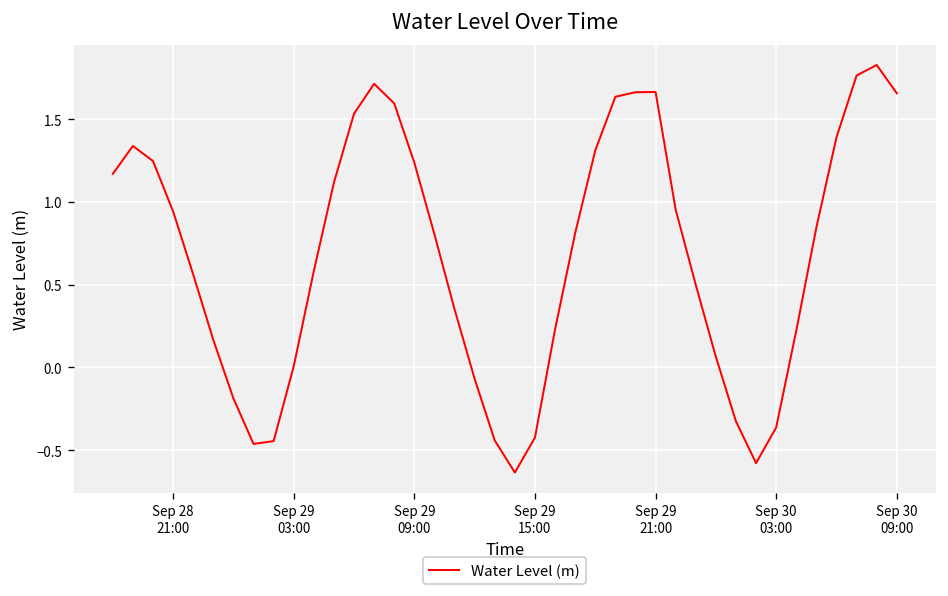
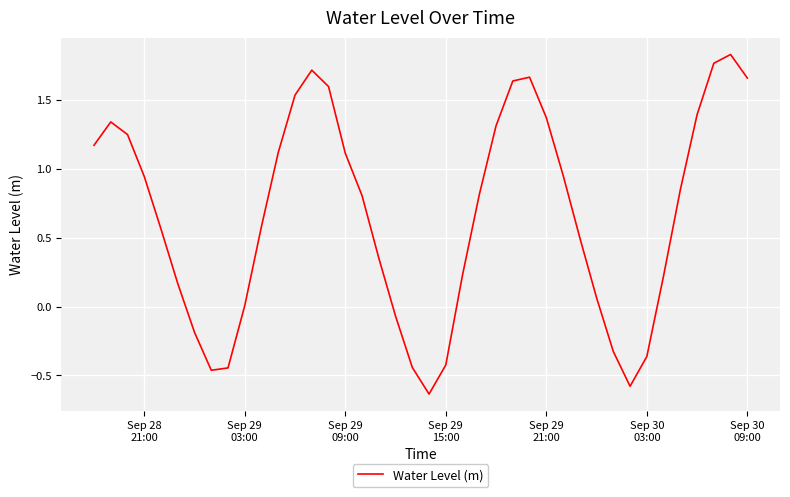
  {
    "Sep 28 21:00": 0.94,
    "Sep 29 03:00": 0.01,
-   "Sep 29 09:00": 1.24,
+   "Sep 29 09:00": 1.11,
    "Sep 29 15:00": -0.42,
-   "Sep 29 21:00": 1.67,
+   "Sep 29 21:00": 1.37,
    "Sep 30 03:00": -0.36,
    "Sep 30 09:00": 1.66
  }
